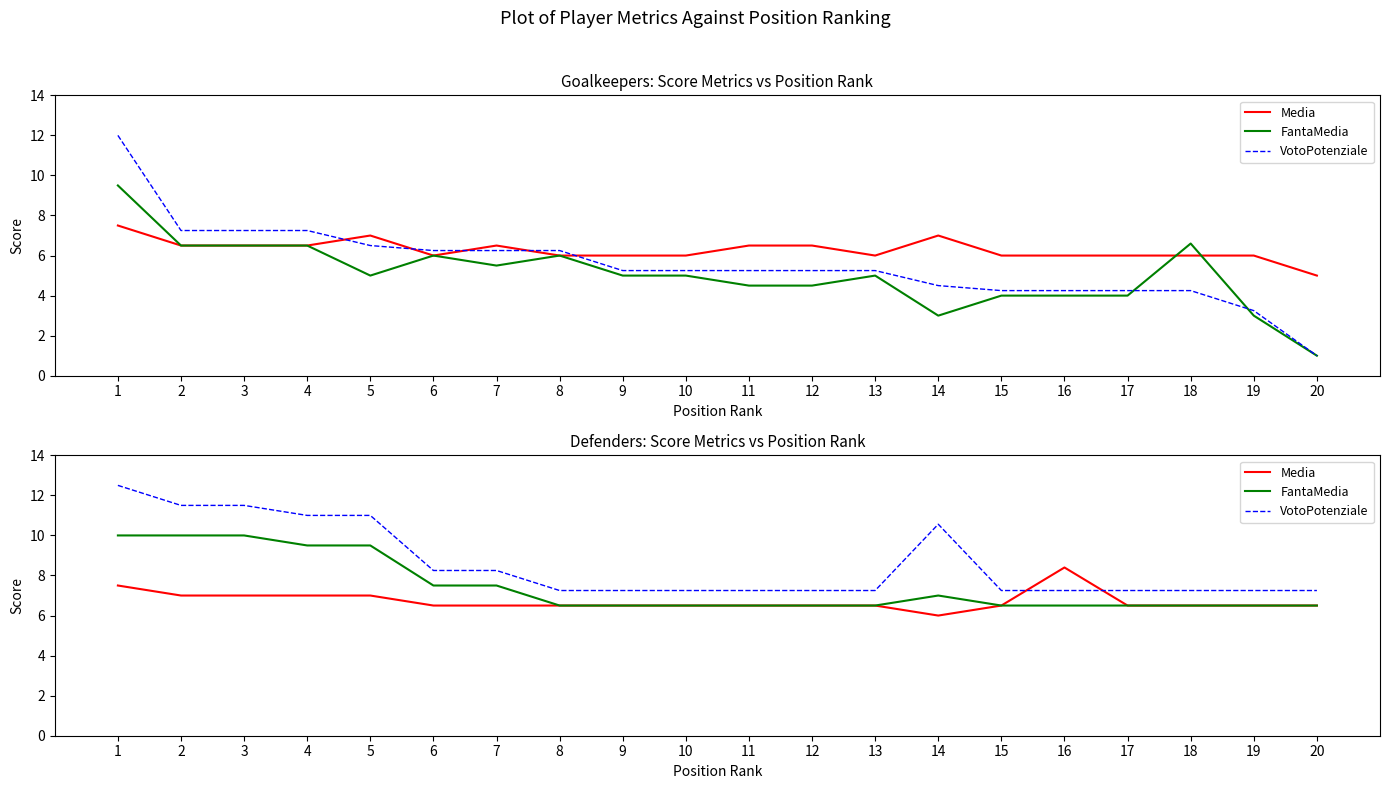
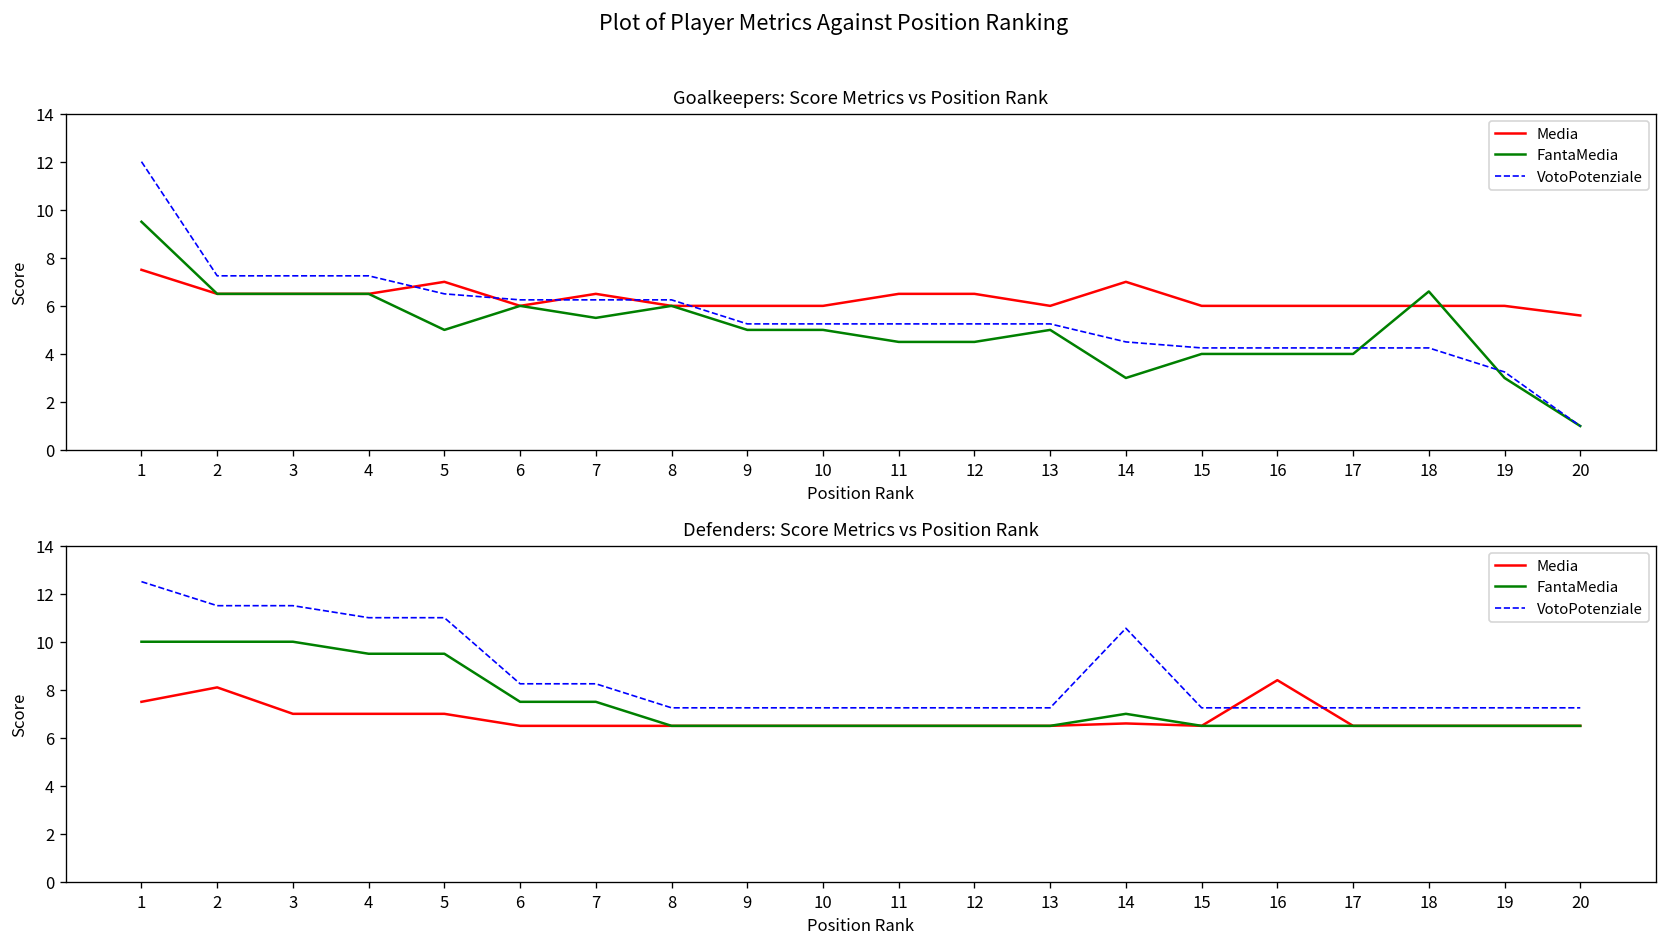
  {
    "Goalkeepers: Score Metrics vs Position Rank": {
      "Media": {
        "1": 7.5,
        "5": 7.0,
        "7": 6.5,
        "9": 6.0,
        "10": 6.0,
        "11": 6.5,
        "12": 6.5,
        "13": 6.0,
        "14": 7.0,
        "15": 6.0,
        "16": 6.0,
        "17": 6.0,
        "18": 6.0,
        "19": 6.0,
-       "20": 5.0
+       "20": 5.6
      },
      "FantaMedia": {
        "1": 9.5,
        "5": 5.0,
        "7": 5.5,
        "9": 5.0,
        "10": 5.0,
        "11": 4.5,
        "12": 4.5,
        "13": 5.0,
        "14": 3.0,
        "15": 4.0,
        "16": 4.0,
        "17": 4.0,
        "18": 6.6,
        "19": 3.0
      },
      "VotoPotenziale": {
        "1": 12.0,
        "2": 7.3,
        "3": 7.3,
        "4": 7.3,
        "5": 6.5,
        "6": 6.3,
        "7": 6.3,
        "8": 6.3,
        "9": 5.3,
        "10": 5.3,
        "11": 5.3,
        "12": 5.3,
        "13": 5.3,
        "14": 4.5,
        "15": 4.3,
        "16": 4.3,
        "17": 4.3,
        "18": 4.3,
        "19": 3.3
      }
    },
    "Defenders: Score Metrics vs Position Rank": {
      "Media": {
        "1": 7.5,
-       "2": 7.0,
+       "2": 8.1,
        "3": 7.0,
        "4": 7.0,
        "5": 7.0,
        "6": 6.5,
        "7": 6.5,
-       "14": 6.0,
+       "14": 6.6,
        "16": 8.4
      },
      "FantaMedia": {
        "1": 10.0,
        "2": 10.0,
        "3": 10.0,
        "4": 9.5,
        "5": 9.5,
        "6": 7.5,
        "7": 7.5,
        "14": 7.0,
        "16": 6.5
      },
      "VotoPotenziale": {
        "1": 12.5,
        "2": 11.5,
        "3": 11.5,
        "4": 11.0,
        "5": 11.0,
        "6": 8.3,
        "7": 8.3,
        "8": 7.3,
        "9": 7.3,
        "10": 7.3,
        "11": 7.3,
        "12": 7.3,
        "13": 7.3,
        "14": 10.6,
        "15": 7.3,
        "16": 7.3,
        "17": 7.3,
        "18": 7.3,
        "19": 7.3,
        "20": 7.3
      }
    }
  }
